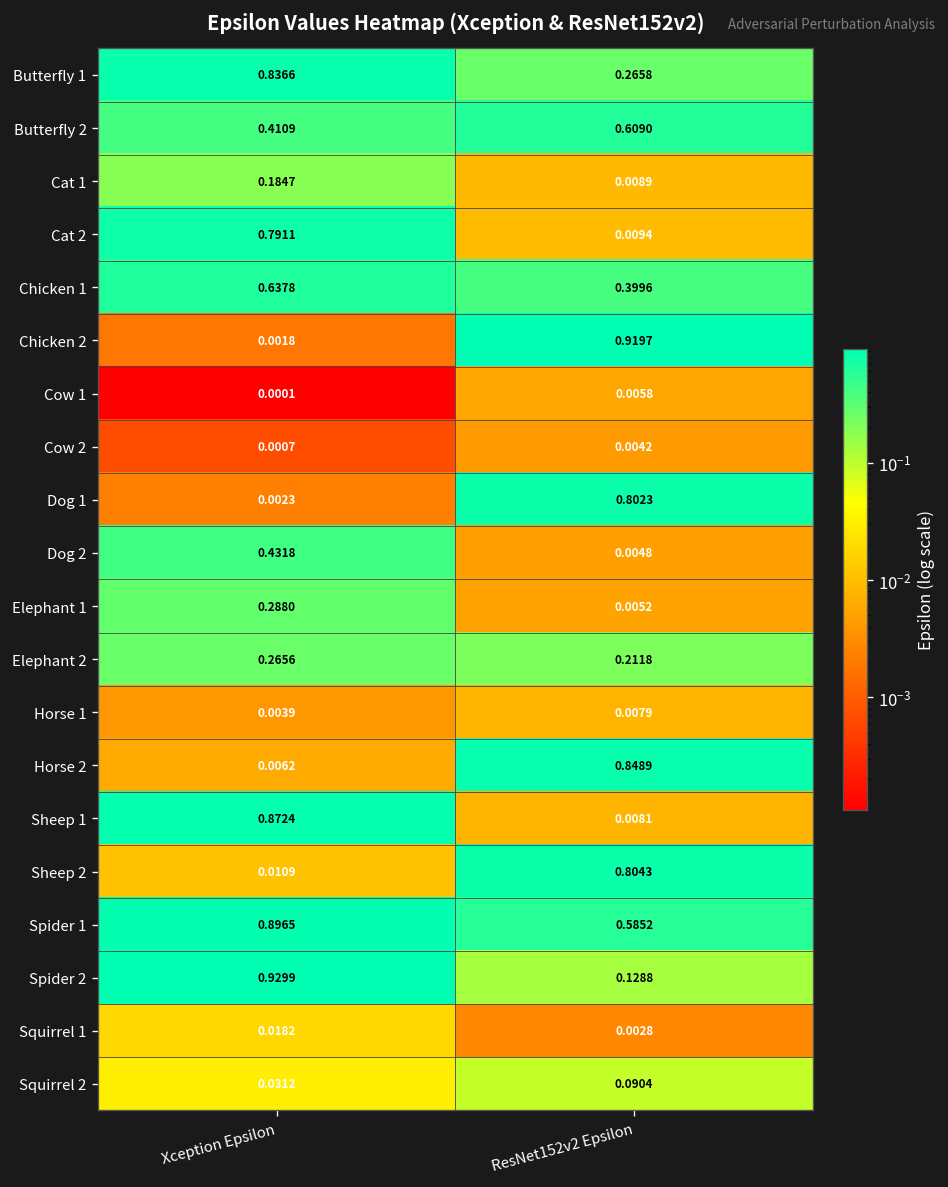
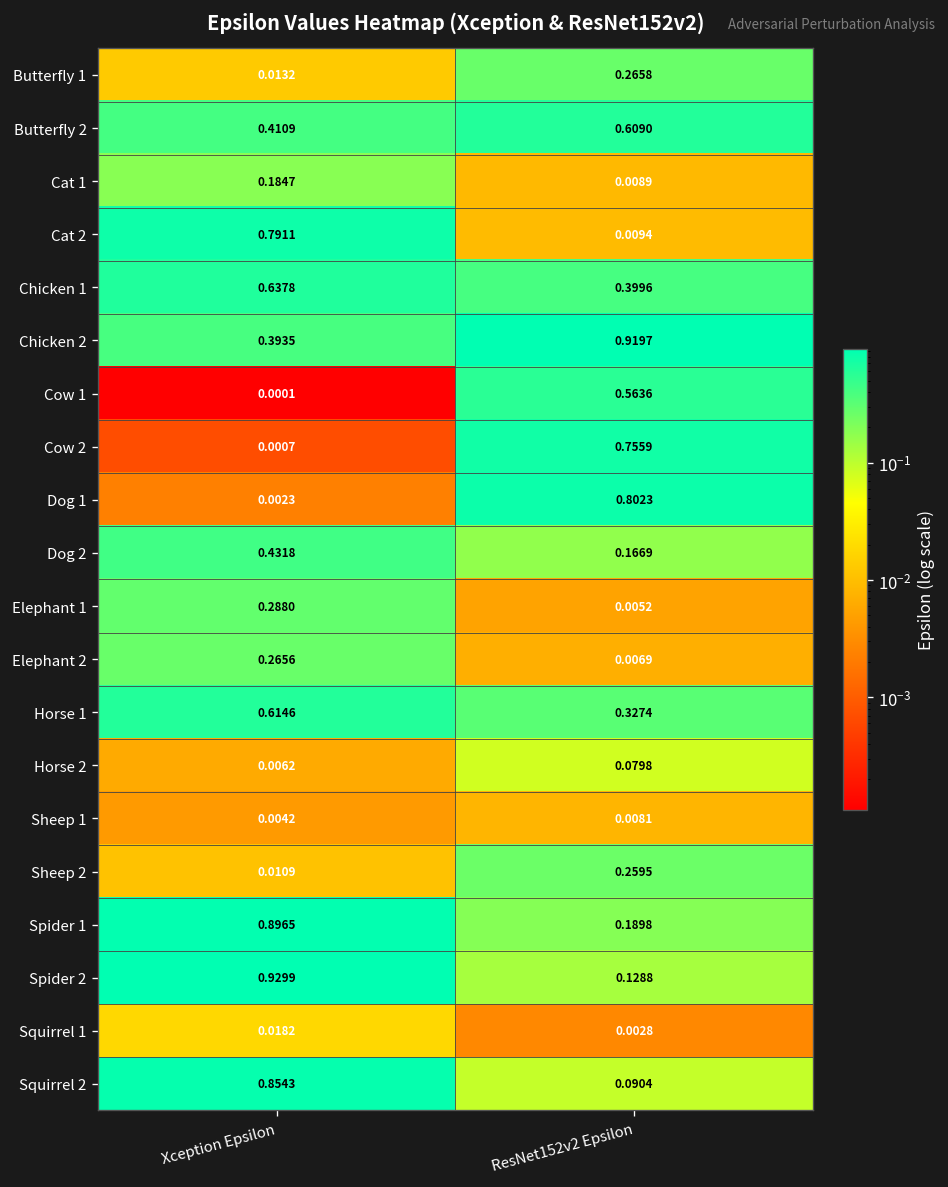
  {
    "Butterfly 1": {
-     "Xception Epsilon": 0.8366,
+     "Xception Epsilon": 0.0132,
      "ResNet152v2 Epsilon": 0.2658
    },
    "Butterfly 2": {
      "Xception Epsilon": 0.4109,
      "ResNet152v2 Epsilon": 0.6090
    },
    "Cat 1": {
      "Xception Epsilon": 0.1847,
      "ResNet152v2 Epsilon": 0.0089
    },
    "Cat 2": {
      "Xception Epsilon": 0.7911,
      "ResNet152v2 Epsilon": 0.0094
    },
    "Chicken 1": {
      "Xception Epsilon": 0.6378,
      "ResNet152v2 Epsilon": 0.3996
    },
    "Chicken 2": {
-     "Xception Epsilon": 0.0018,
+     "Xception Epsilon": 0.3935,
      "ResNet152v2 Epsilon": 0.9197
    },
    "Cow 1": {
      "Xception Epsilon": 0.0001,
-     "ResNet152v2 Epsilon": 0.0058
+     "ResNet152v2 Epsilon": 0.5636
    },
    "Cow 2": {
      "Xception Epsilon": 0.0007,
-     "ResNet152v2 Epsilon": 0.0042
+     "ResNet152v2 Epsilon": 0.7559
    },
    "Dog 1": {
      "Xception Epsilon": 0.0023,
      "ResNet152v2 Epsilon": 0.8023
    },
    "Dog 2": {
      "Xception Epsilon": 0.4318,
-     "ResNet152v2 Epsilon": 0.0048
+     "ResNet152v2 Epsilon": 0.1669
    },
    "Elephant 1": {
      "Xception Epsilon": 0.2880,
      "ResNet152v2 Epsilon": 0.0052
    },
    "Elephant 2": {
      "Xception Epsilon": 0.2656,
-     "ResNet152v2 Epsilon": 0.2118
+     "ResNet152v2 Epsilon": 0.0069
    },
    "Horse 1": {
-     "Xception Epsilon": 0.0039,
-     "ResNet152v2 Epsilon": 0.0079
+     "Xception Epsilon": 0.6146,
+     "ResNet152v2 Epsilon": 0.3274
    },
    "Horse 2": {
      "Xception Epsilon": 0.0062,
-     "ResNet152v2 Epsilon": 0.8489
+     "ResNet152v2 Epsilon": 0.0798
    },
    "Sheep 1": {
-     "Xception Epsilon": 0.8724,
+     "Xception Epsilon": 0.0042,
      "ResNet152v2 Epsilon": 0.0081
    },
    "Sheep 2": {
      "Xception Epsilon": 0.0109,
-     "ResNet152v2 Epsilon": 0.8043
+     "ResNet152v2 Epsilon": 0.2595
    },
    "Spider 1": {
      "Xception Epsilon": 0.8965,
-     "ResNet152v2 Epsilon": 0.5852
+     "ResNet152v2 Epsilon": 0.1898
    },
    "Spider 2": {
      "Xception Epsilon": 0.9299,
      "ResNet152v2 Epsilon": 0.1288
    },
    "Squirrel 1": {
      "Xception Epsilon": 0.0182,
      "ResNet152v2 Epsilon": 0.0028
    },
    "Squirrel 2": {
-     "Xception Epsilon": 0.0312,
+     "Xception Epsilon": 0.8543,
      "ResNet152v2 Epsilon": 0.0904
    }
  }
